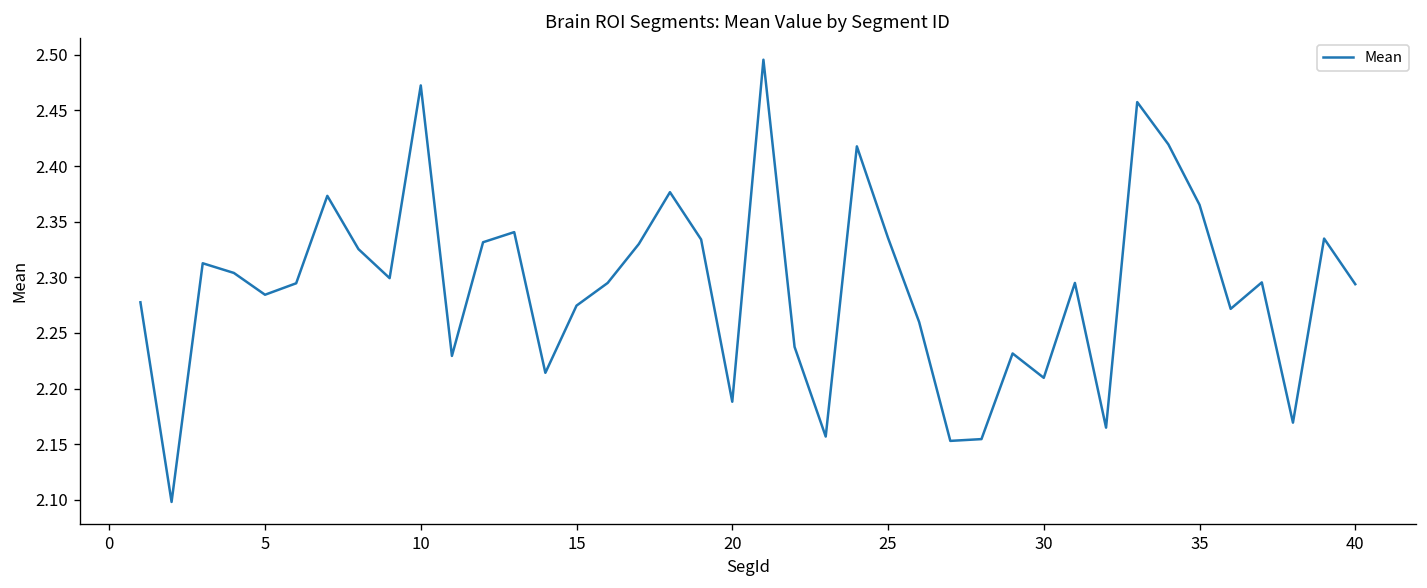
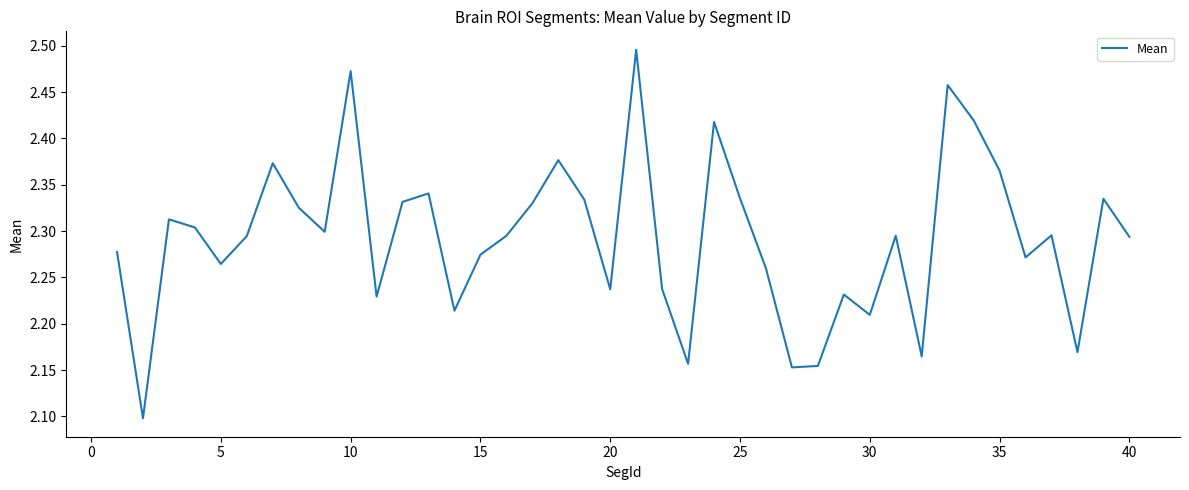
  {
-   "5": 2.28,
+   "5": 2.26,
    "10": 2.47,
    "15": 2.27,
-   "20": 2.19,
+   "20": 2.24,
    "25": 2.34,
    "30": 2.21,
    "35": 2.37,
    "40": 2.29
  }
